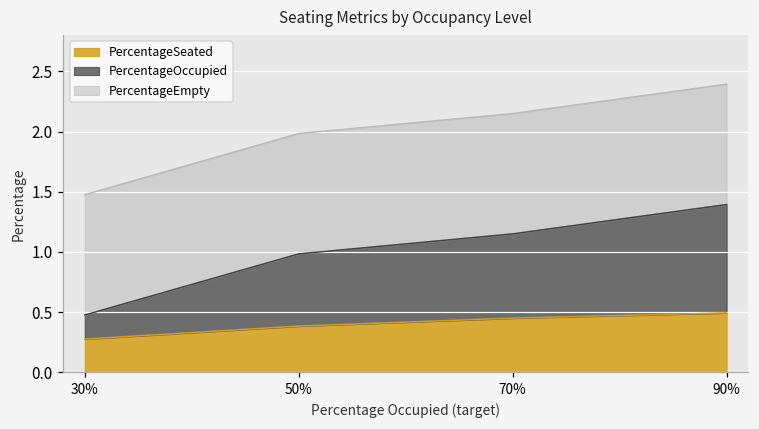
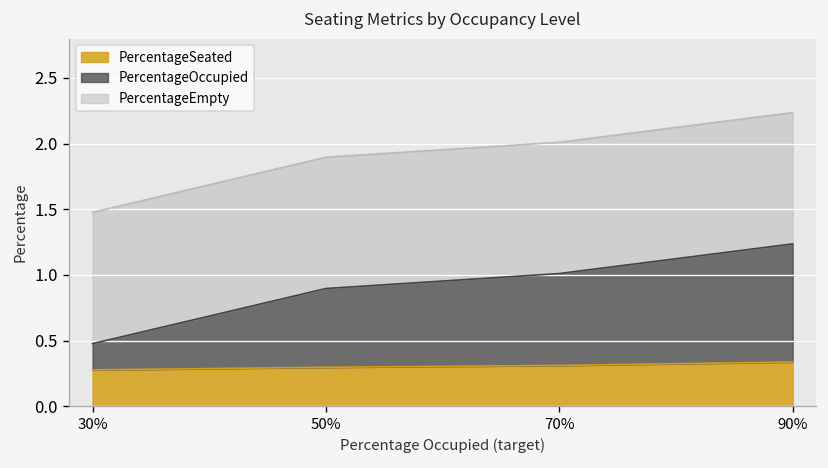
  {
    "PercentageSeated": {
      "30%": 0.28,
-     "50%": 0.38,
-     "70%": 0.45,
-     "90%": 0.49
+     "50%": 0.30,
+     "70%": 0.31,
+     "90%": 0.34
    },
    "PercentageOccupied": {
      "30%": 0.20,
      "50%": 0.60,
      "70%": 0.70,
      "90%": 0.90
    },
    "PercentageEmpty": {
      "30%": 1.00,
      "50%": 1.00,
      "70%": 1.00,
      "90%": 1.00
    }
  }
